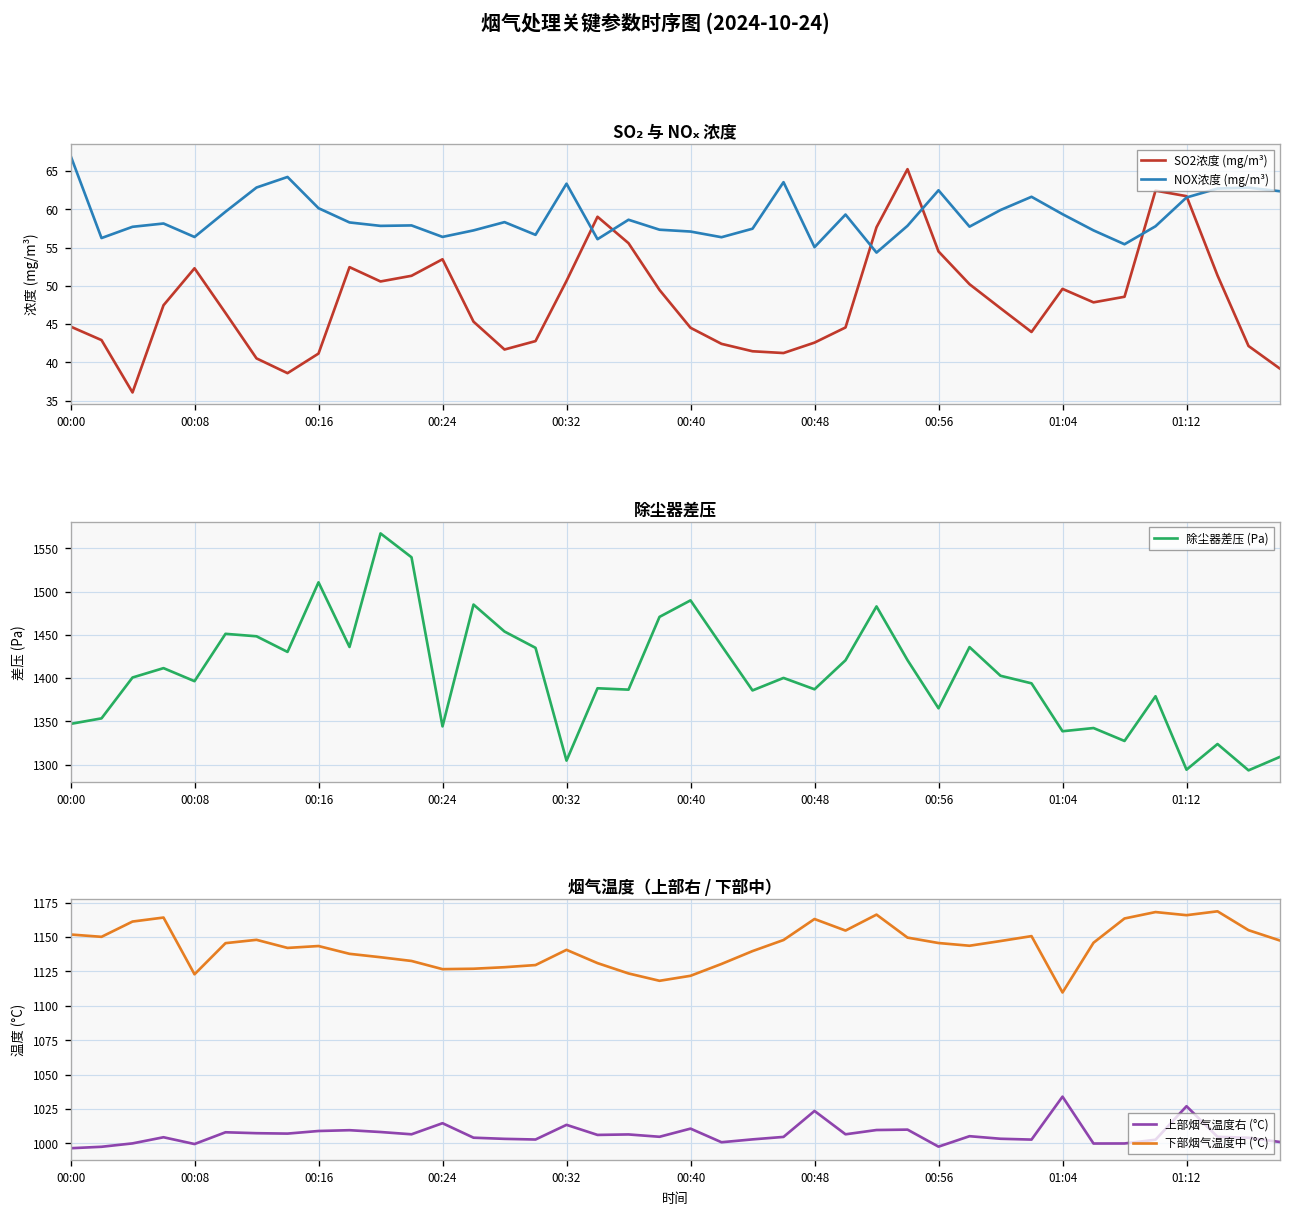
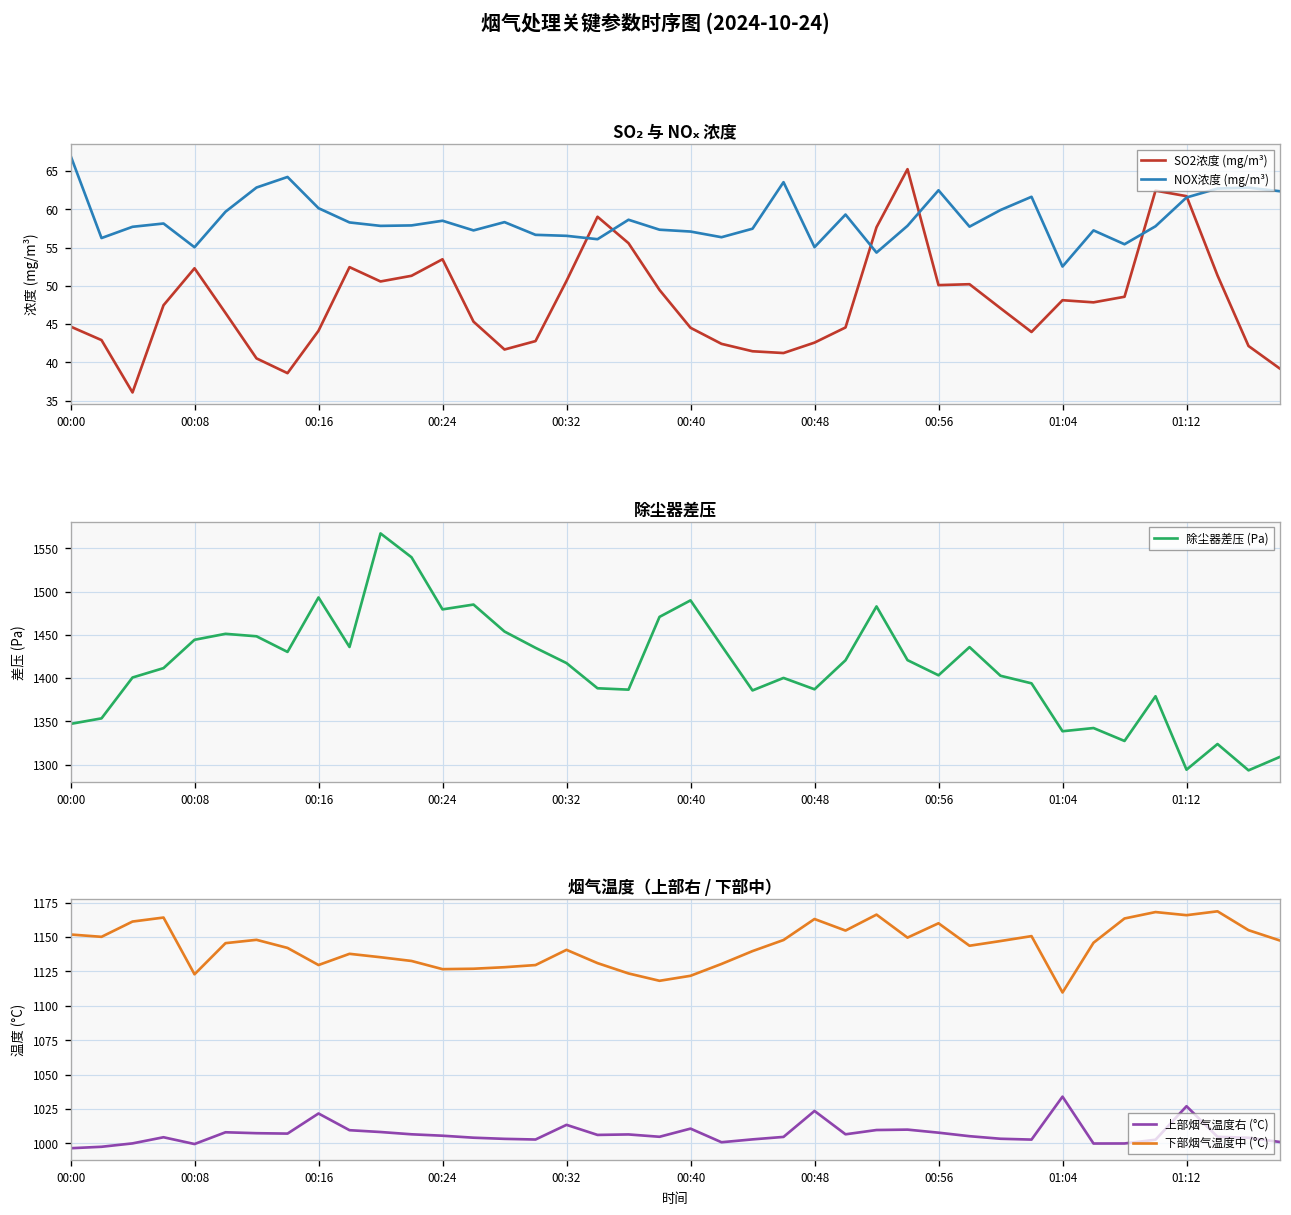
  {
    "SO₂ 与 NOₓ 浓度": {
      "SO2浓度 (mg/m³)": {
        "00:00": 45,
        "00:08": 52,
-       "00:16": 41,
+       "00:16": 44,
        "00:24": 53,
        "00:32": 51,
        "00:40": 45,
        "00:48": 43,
-       "00:56": 55,
-       "01:04": 50
+       "00:56": 50,
+       "01:04": 48
      },
      "NOX浓度 (mg/m³)": {
        "00:00": 67,
-       "00:08": 56,
+       "00:08": 55,
        "00:16": 60,
-       "00:24": 56,
-       "00:32": 63,
+       "00:24": 59,
+       "00:32": 57,
        "00:40": 57,
        "00:48": 55,
        "00:56": 62,
-       "01:04": 59
+       "01:04": 53
      }
    },
    "除尘器差压": {
      "00:00": 1350,
-     "00:08": 1400,
-     "00:16": 1510,
-     "00:24": 1340,
-     "00:32": 1300,
+     "00:08": 1440,
+     "00:16": 1490,
+     "00:24": 1480,
+     "00:32": 1420,
      "00:40": 1490,
      "00:48": 1390,
-     "00:56": 1370,
+     "00:56": 1400,
      "01:04": 1340,
      "01:12": 1290
    },
    "烟气温度（上部右 / 下部中）": {
      "上部烟气温度右 (°C)": {
        "00:00": 997,
        "00:08": 1000,
-       "00:16": 1009,
-       "00:24": 1015,
+       "00:16": 1022,
+       "00:24": 1006,
        "00:32": 1014,
        "00:40": 1011,
        "00:48": 1024,
-       "00:56": 998,
+       "00:56": 1008,
        "01:04": 1034,
        "01:12": 1027
      },
      "下部烟气温度中 (°C)": {
        "00:00": 1152,
        "00:08": 1123,
-       "00:16": 1143,
+       "00:16": 1130,
        "00:24": 1127,
        "00:32": 1141,
        "00:40": 1122,
        "00:48": 1163,
-       "00:56": 1146,
+       "00:56": 1160,
        "01:04": 1110,
        "01:12": 1166
      }
    }
  }
